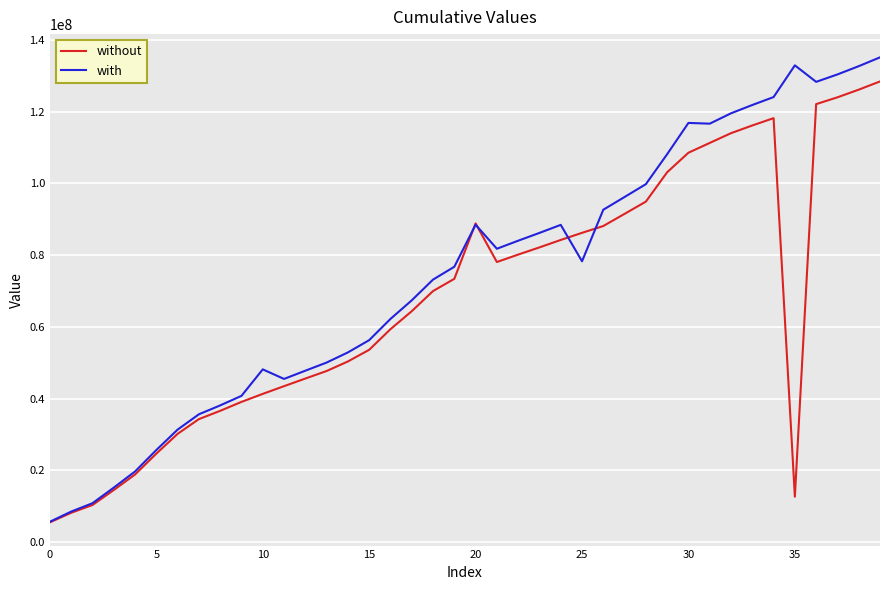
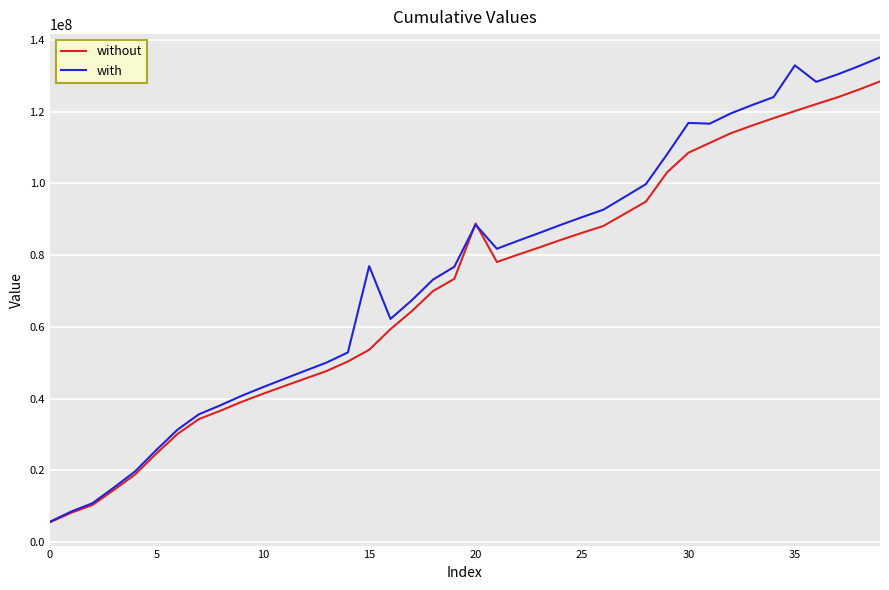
  {
    "without": {
      "5": 25000000,
      "10": 41000000,
      "15": 54000000,
      "25": 86000000,
      "30": 109000000,
-     "35": 13000000
+     "35": 120000000
    },
    "with": {
      "5": 26000000,
-     "10": 48000000,
-     "15": 56000000,
-     "25": 78000000,
+     "10": 43000000,
+     "15": 77000000,
+     "25": 91000000,
      "30": 117000000,
      "35": 133000000
    }
  }
